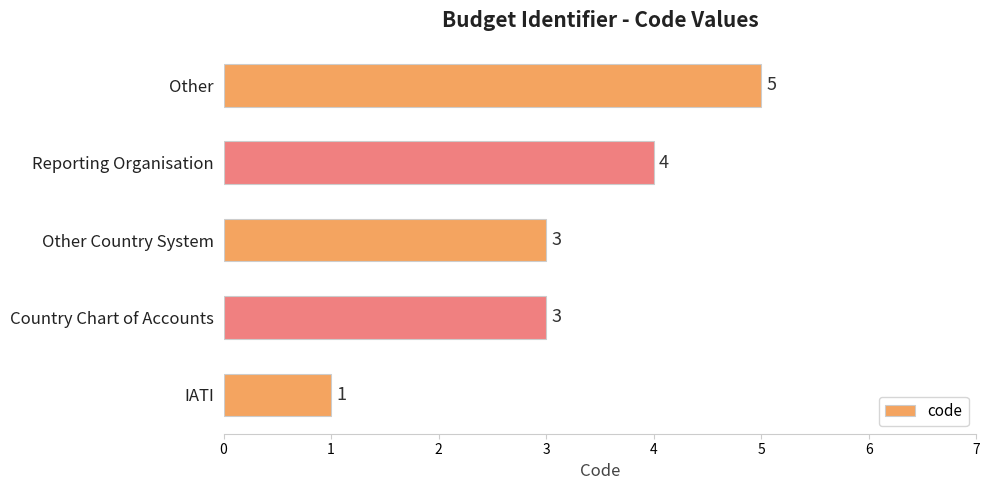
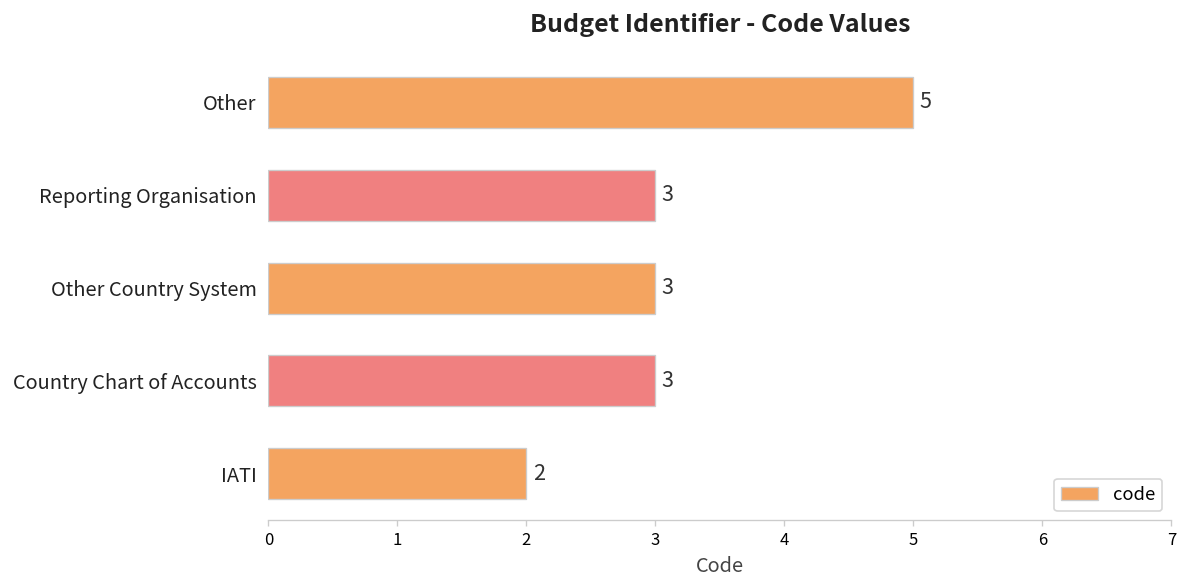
  {
    "Other": 5,
-   "Reporting Organisation": 4,
+   "Reporting Organisation": 3,
    "Other Country System": 3,
    "Country Chart of Accounts": 3,
-   "IATI": 1
+   "IATI": 2
  }
